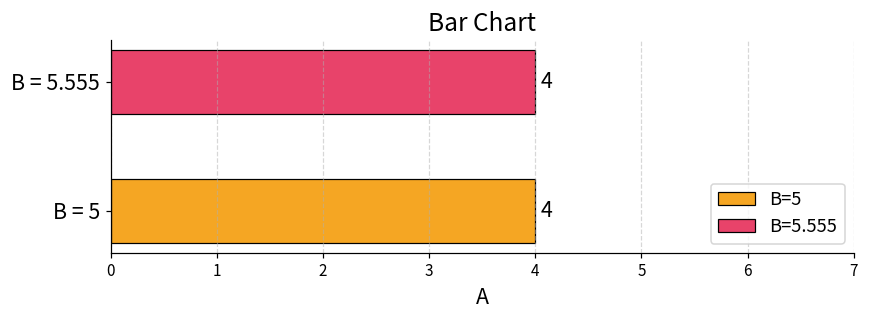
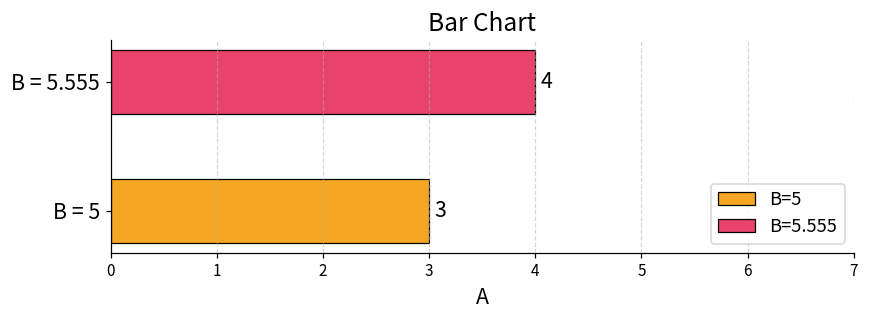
  {
    "B = 5.555": 4,
-   "B = 5": 4
+   "B = 5": 3
  }
